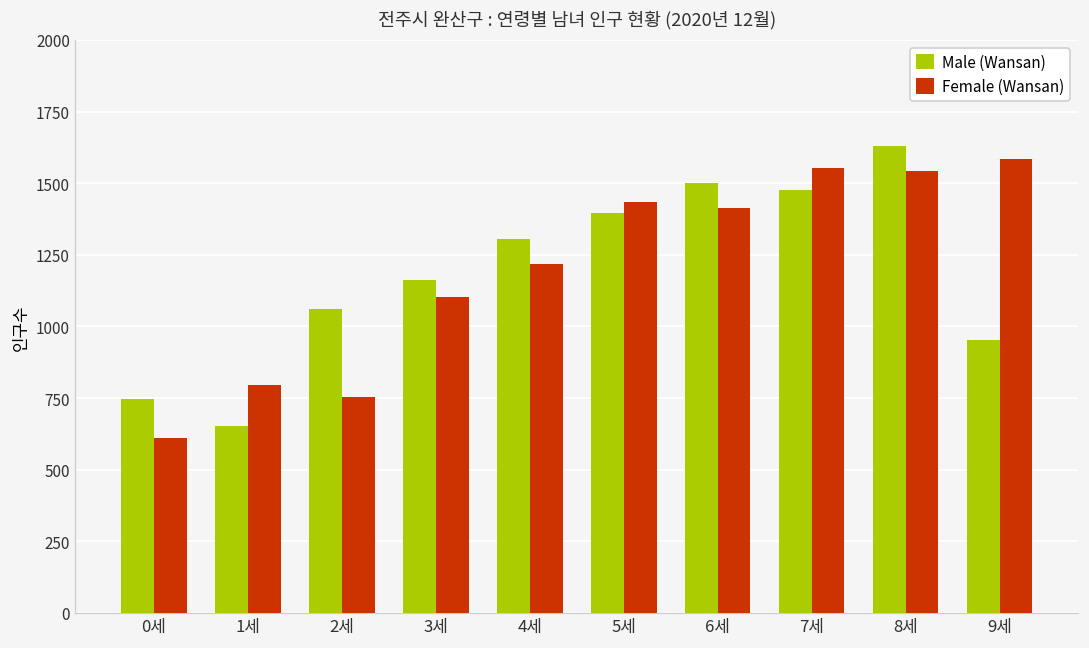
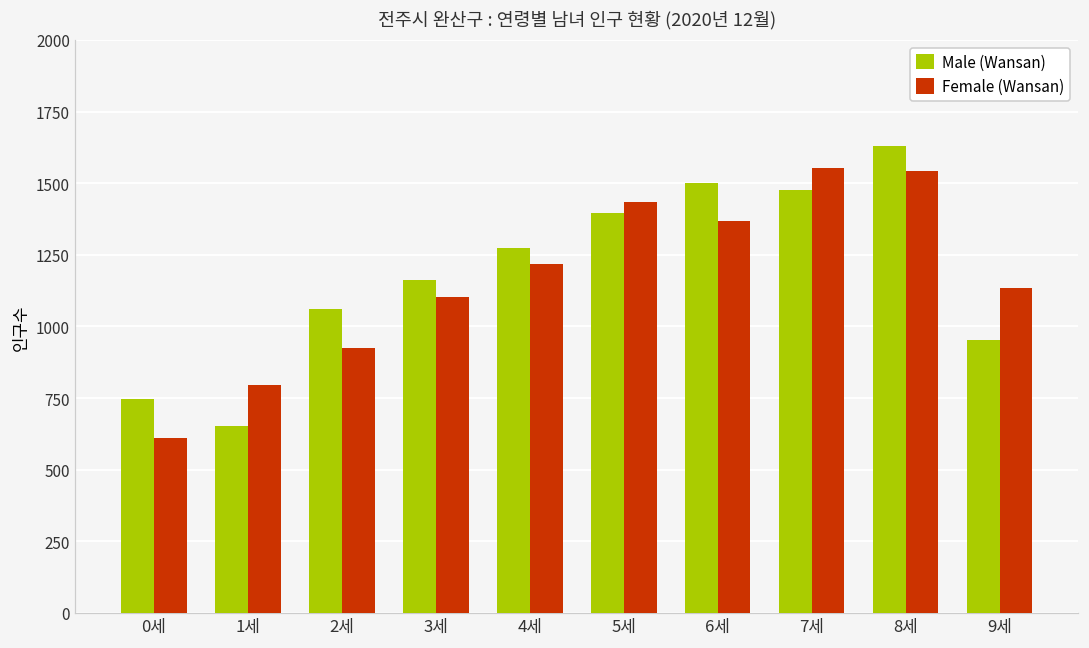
  {
    "Male (Wansan)": {
      "0세": 750,
      "1세": 650,
      "2세": 1060,
      "3세": 1160,
-     "4세": 1310,
+     "4세": 1270,
      "5세": 1400,
      "6세": 1500,
      "7세": 1480,
      "8세": 1630,
      "9세": 950
    },
    "Female (Wansan)": {
      "0세": 610,
      "1세": 800,
-     "2세": 760,
+     "2세": 920,
      "3세": 1100,
      "4세": 1220,
      "5세": 1430,
-     "6세": 1410,
+     "6세": 1370,
      "7세": 1550,
      "8세": 1540,
-     "9세": 1590
+     "9세": 1130
    }
  }
